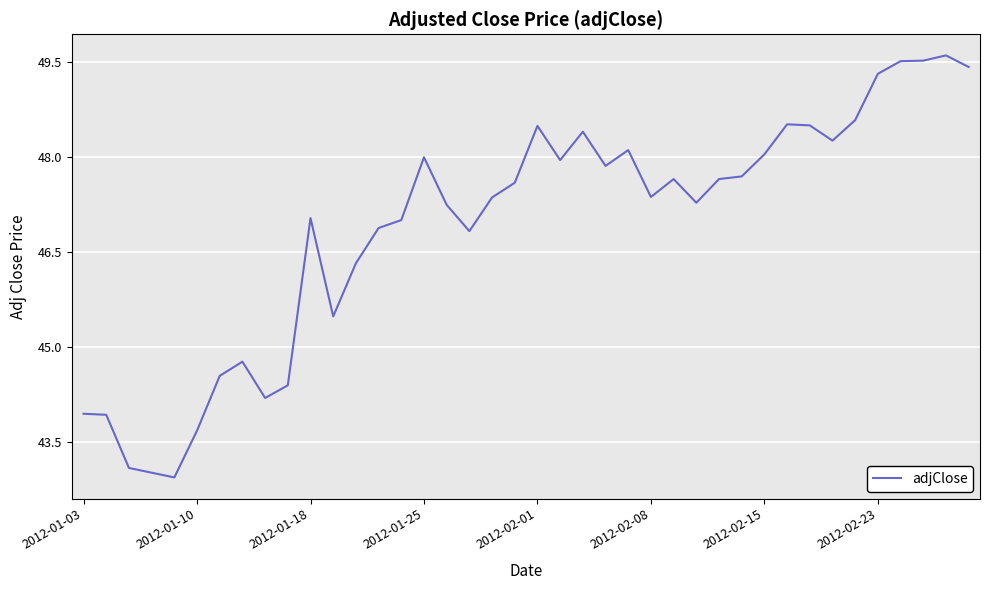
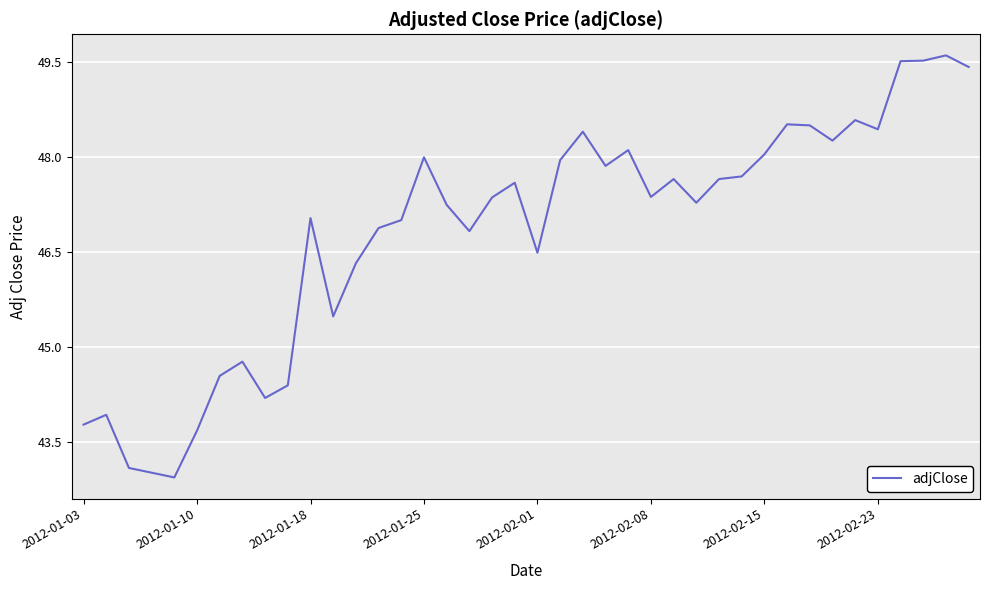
  {
-   "2012-01-03": 43.9,
+   "2012-01-03": 43.8,
    "2012-01-10": 43.7,
    "2012-01-18": 47.0,
    "2012-01-25": 48.0,
-   "2012-02-01": 48.5,
+   "2012-02-01": 46.5,
    "2012-02-08": 47.4,
    "2012-02-15": 48.0,
-   "2012-02-23": 49.3
+   "2012-02-23": 48.4
  }
